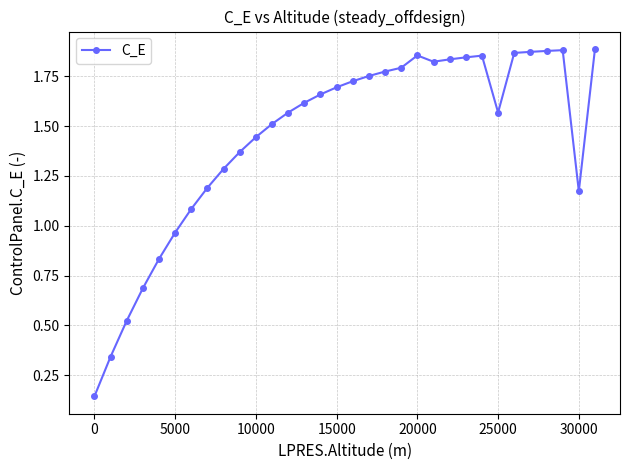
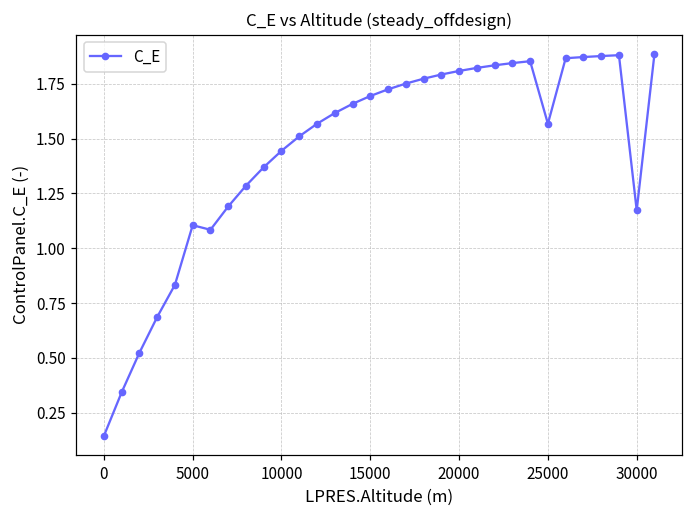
  {
    "0": 0.14,
-   "5000": 0.97,
+   "5000": 1.11,
    "10000": 1.44,
    "15000": 1.69,
-   "20000": 1.85,
+   "20000": 1.81,
    "25000": 1.57,
    "30000": 1.17
  }
